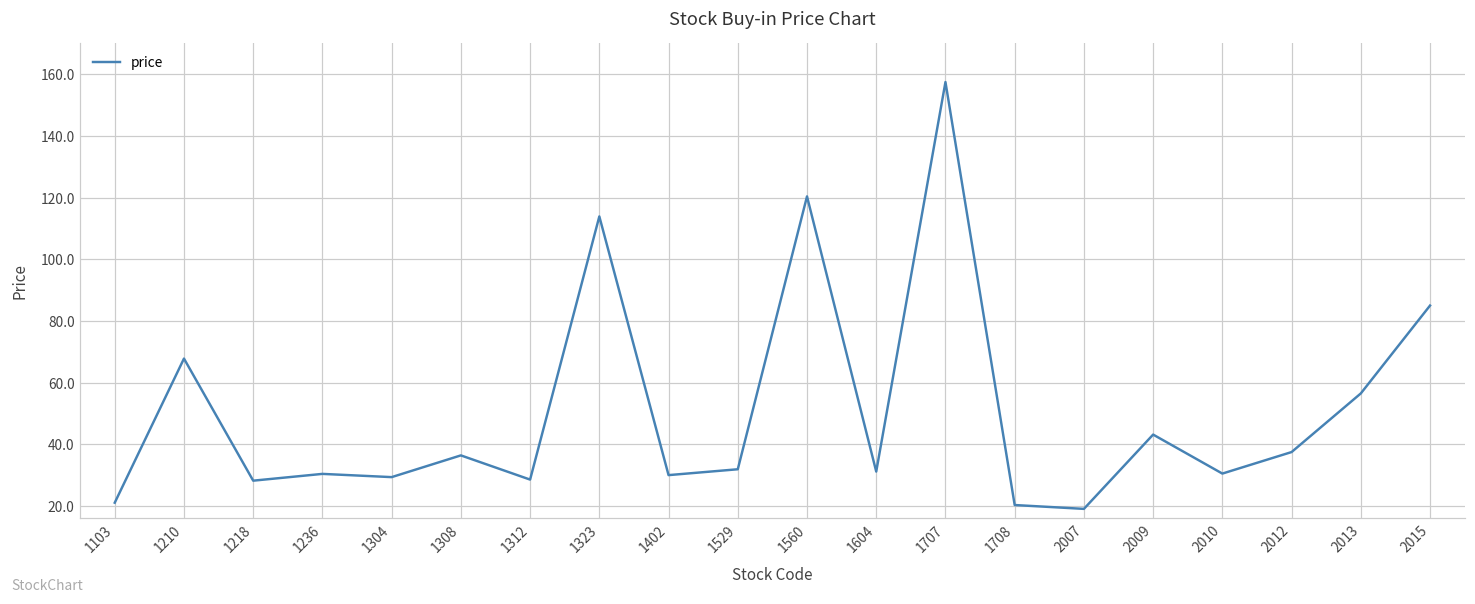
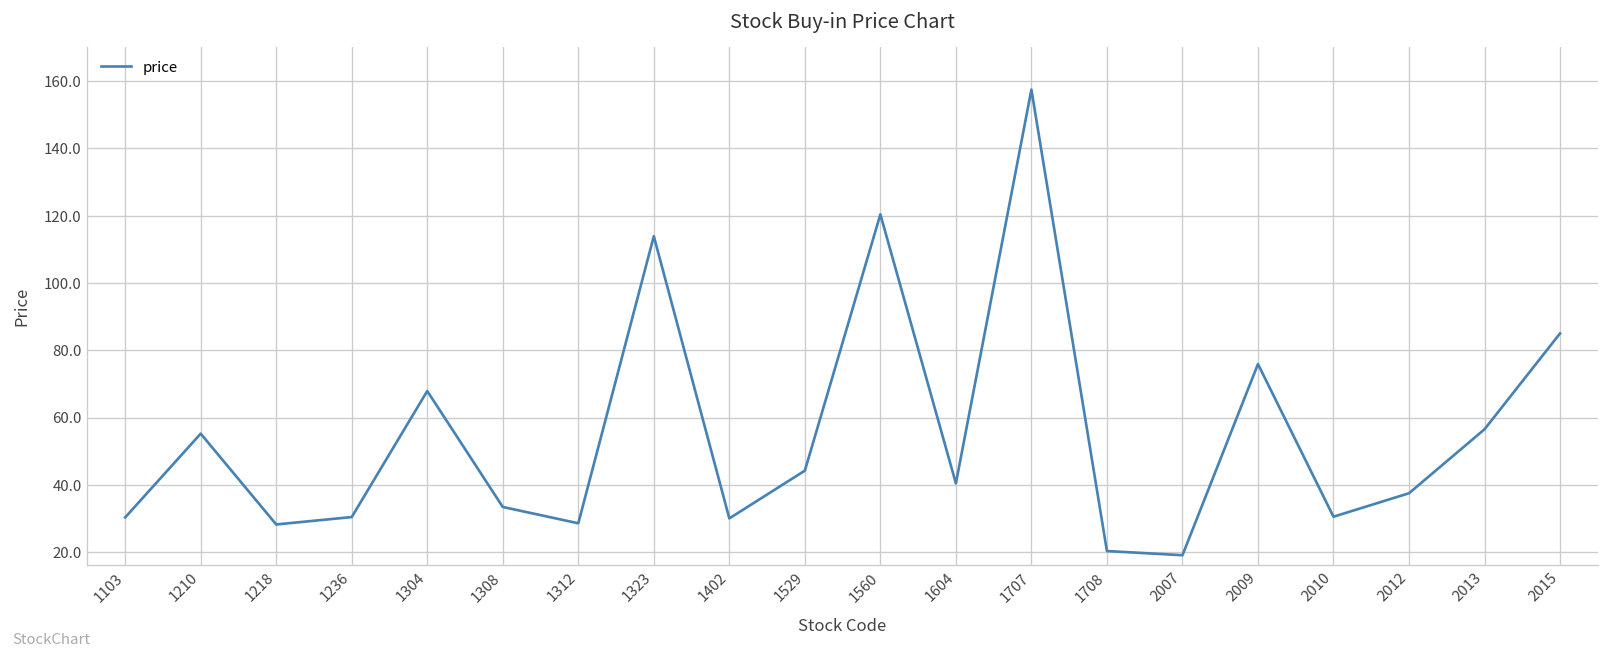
  {
-   "1103": 21,
-   "1210": 68,
+   "1103": 30,
+   "1210": 55,
    "1218": 28,
    "1236": 30,
-   "1304": 29,
-   "1308": 36,
+   "1304": 68,
+   "1308": 33,
    "1312": 29,
    "1323": 114,
    "1402": 30,
-   "1529": 32,
+   "1529": 44,
    "1560": 120,
-   "1604": 31,
+   "1604": 40,
    "1707": 158,
    "1708": 20,
    "2007": 19,
-   "2009": 43,
+   "2009": 76,
    "2010": 31,
    "2012": 37,
    "2013": 57,
    "2015": 85
  }
